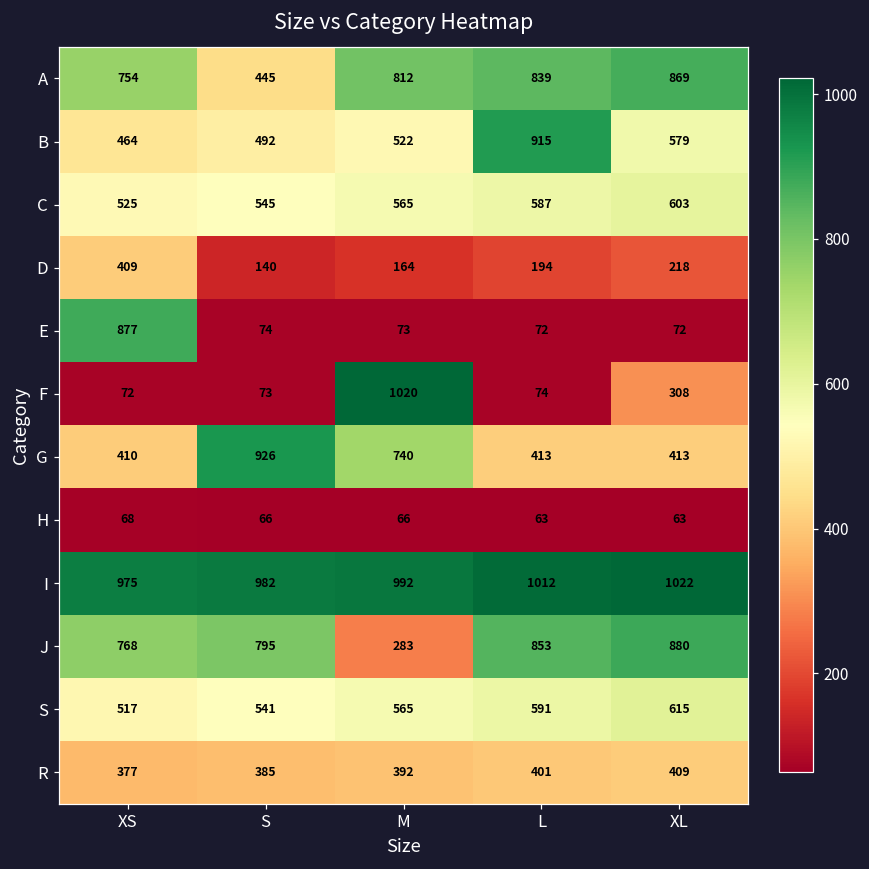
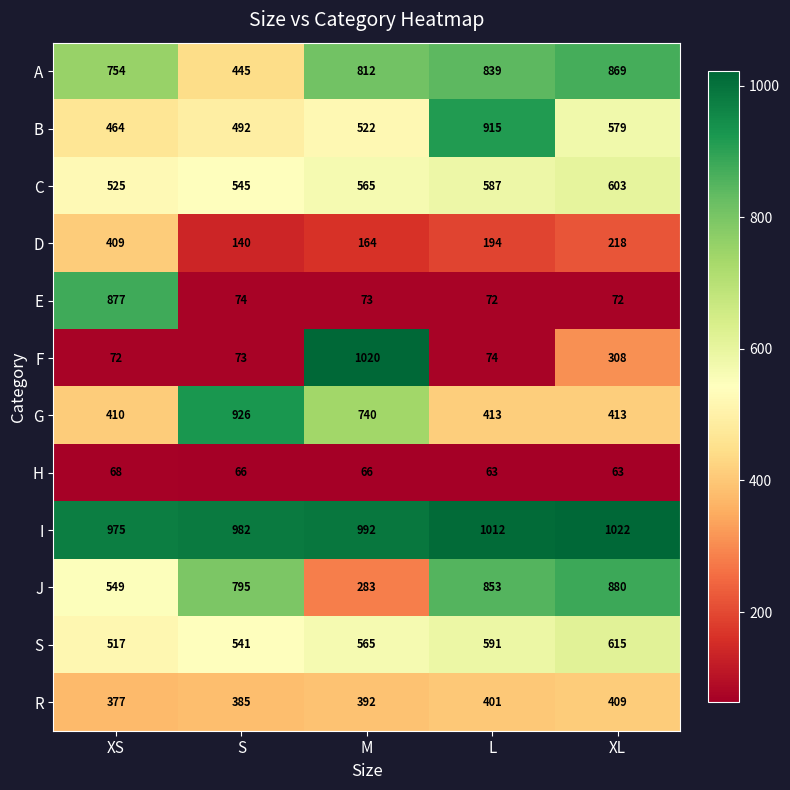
  {
    "A": {
      "XS": 754,
      "S": 445,
      "M": 812,
      "L": 839,
      "XL": 869
    },
    "B": {
      "XS": 464,
      "S": 492,
      "M": 522,
      "L": 915,
      "XL": 579
    },
    "C": {
      "XS": 525,
      "S": 545,
      "M": 565,
      "L": 587,
      "XL": 603
    },
    "D": {
      "XS": 409,
      "S": 140,
      "M": 164,
      "L": 194,
      "XL": 218
    },
    "E": {
      "XS": 877,
      "S": 74,
      "M": 73,
      "L": 72,
      "XL": 72
    },
    "F": {
      "XS": 72,
      "S": 73,
      "M": 1020,
      "L": 74,
      "XL": 308
    },
    "G": {
      "XS": 410,
      "S": 926,
      "M": 740,
      "L": 413,
      "XL": 413
    },
    "H": {
      "XS": 68,
      "S": 66,
      "M": 66,
      "L": 63,
      "XL": 63
    },
    "I": {
      "XS": 975,
      "S": 982,
      "M": 992,
      "L": 1012,
      "XL": 1022
    },
    "J": {
-     "XS": 768,
+     "XS": 549,
      "S": 795,
      "M": 283,
      "L": 853,
      "XL": 880
    },
    "S": {
      "XS": 517,
      "S": 541,
      "M": 565,
      "L": 591,
      "XL": 615
    },
    "R": {
      "XS": 377,
      "S": 385,
      "M": 392,
      "L": 401,
      "XL": 409
    }
  }
